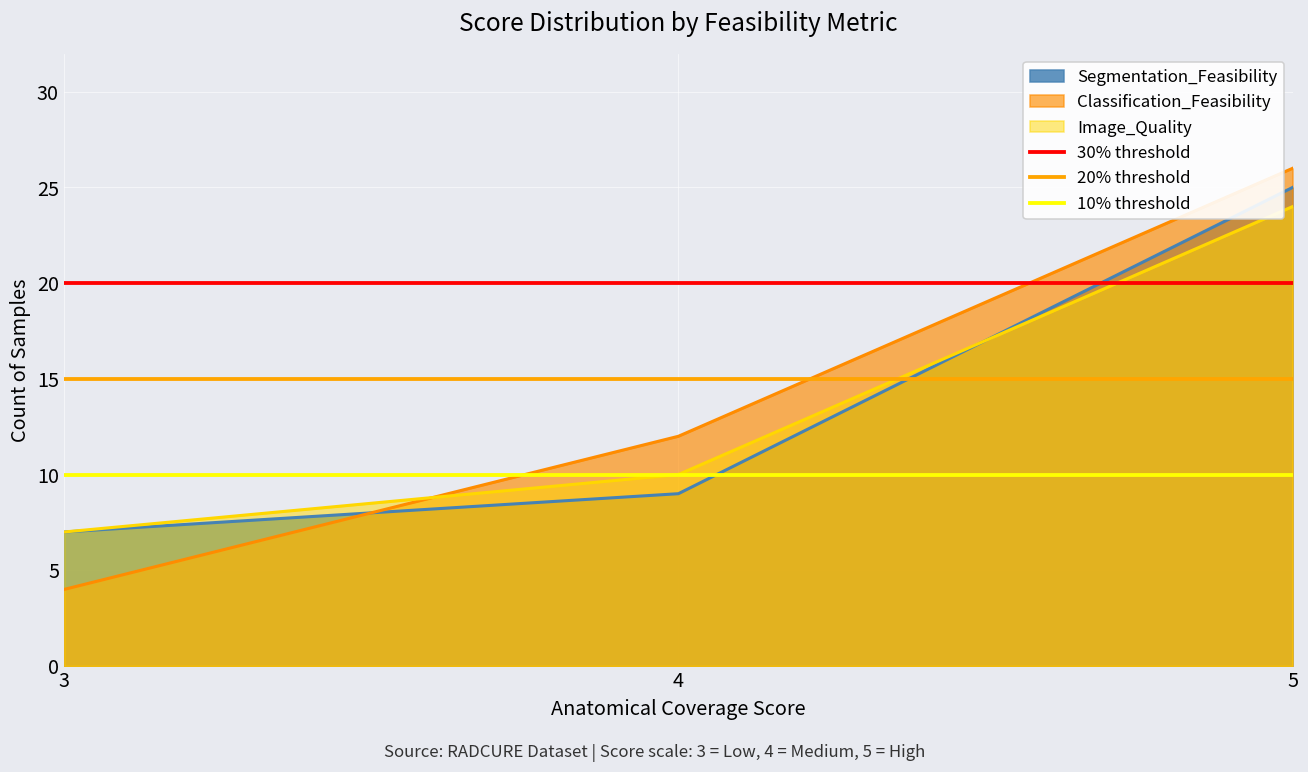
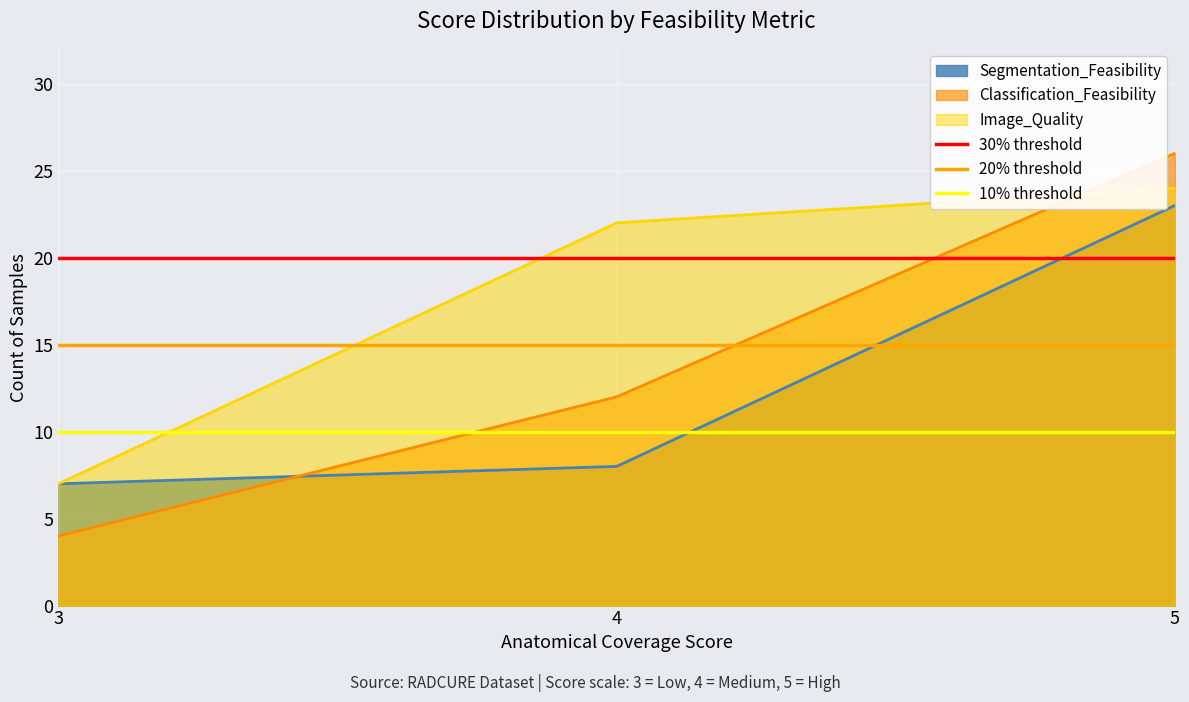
  {
    "Segmentation_Feasibility": {
-     "4": 9,
-     "5": 25
+     "4": 8,
+     "5": 23
    },
    "Classification_Feasibility": {
      "3": 4,
      "4": 12,
      "5": 26
    },
    "Image_Quality": {
-     "4": 10,
+     "4": 22,
      "5": 24
    }
  }
